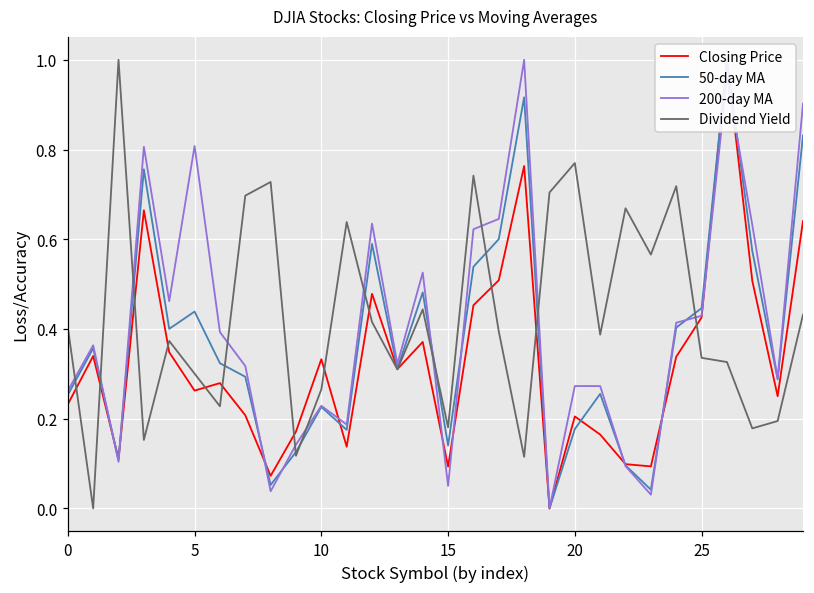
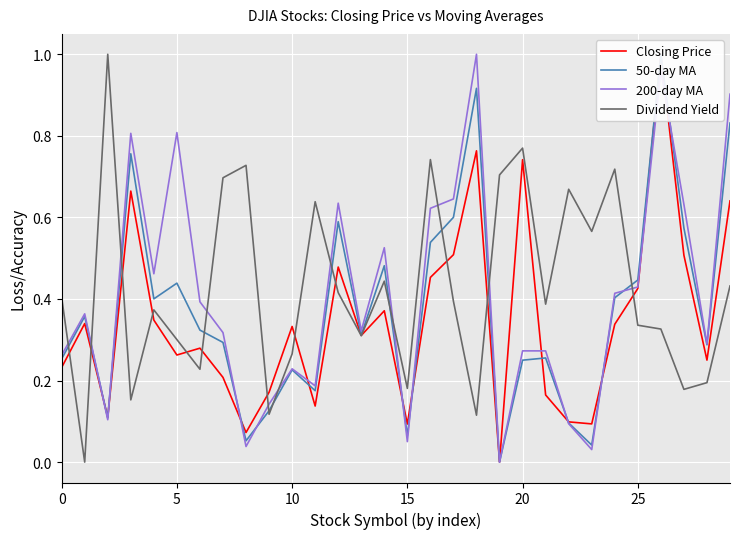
  {
    "Closing Price": {
      "0": 0.23,
      "5": 0.26,
      "10": 0.33,
      "15": 0.09,
-     "20": 0.21
+     "20": 0.74
    },
    "50-day MA": {
      "0": 0.25,
      "5": 0.44,
-     "15": 0.14,
-     "20": 0.18,
+     "15": 0.06,
+     "20": 0.25,
      "25": 0.45
    },
    "200-day MA": {
      "0": 0.26,
      "5": 0.81,
      "15": 0.05,
      "20": 0.27
    },
    "Dividend Yield": {
      "0": 0.40,
      "5": 0.30,
      "10": 0.27,
      "15": 0.18,
      "20": 0.77,
      "25": 0.34
    }
  }
